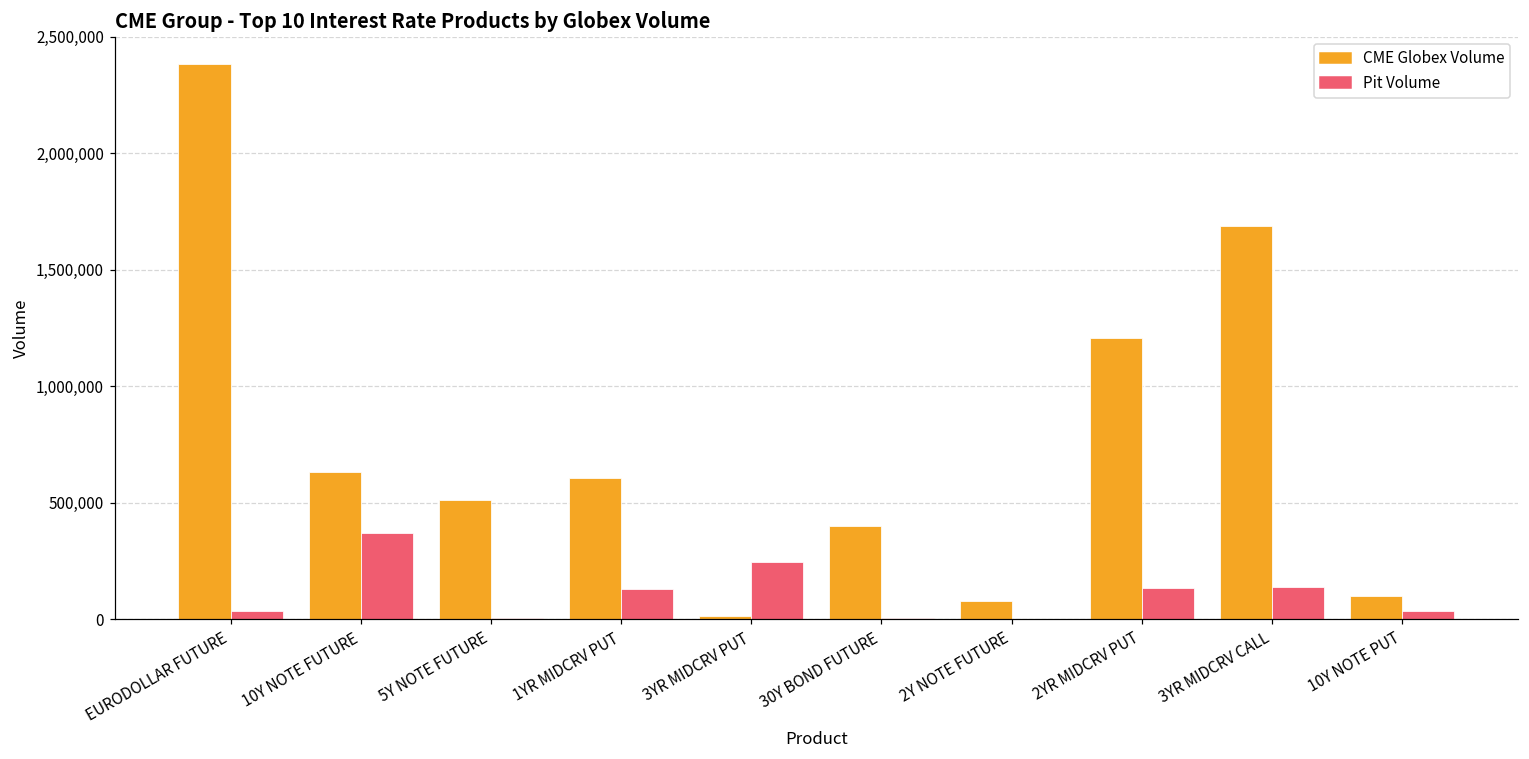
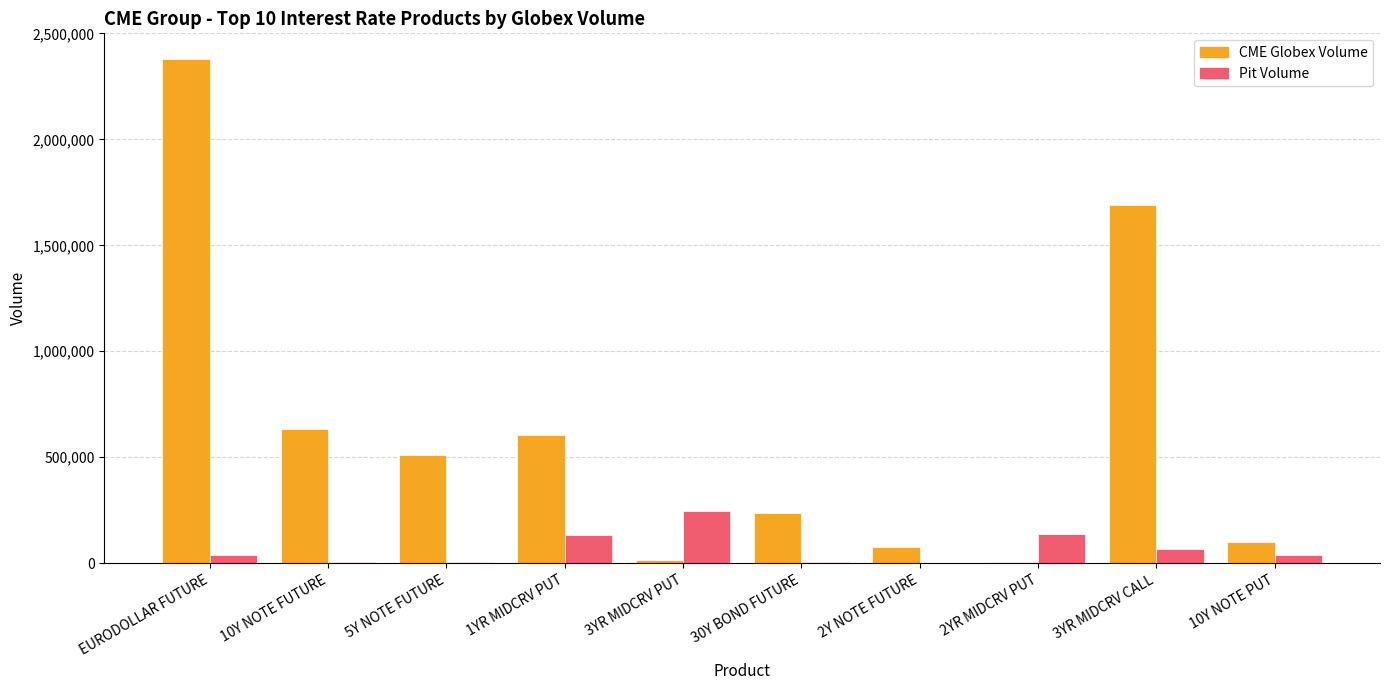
  {
    "CME Globex Volume": {
      "EURODOLLAR FUTURE": "2,380,000",
      "10Y NOTE FUTURE": "630,000",
      "5Y NOTE FUTURE": "510,000",
      "1YR MIDCRV PUT": "610,000",
      "3YR MIDCRV PUT": "10,000",
-     "30Y BOND FUTURE": "400,000",
+     "30Y BOND FUTURE": "240,000",
      "2Y NOTE FUTURE": "80,000",
-     "2YR MIDCRV PUT": "1,210,000",
+     "2YR MIDCRV PUT": "0",
      "3YR MIDCRV CALL": "1,690,000",
      "10Y NOTE PUT": "100,000"
    },
    "Pit Volume": {
      "EURODOLLAR FUTURE": "40,000",
-     "10Y NOTE FUTURE": "370,000",
+     "10Y NOTE FUTURE": "10,000",
      "1YR MIDCRV PUT": "130,000",
      "3YR MIDCRV PUT": "250,000",
      "2YR MIDCRV PUT": "140,000",
-     "3YR MIDCRV CALL": "140,000",
+     "3YR MIDCRV CALL": "70,000",
      "10Y NOTE PUT": "40,000"
    }
  }
